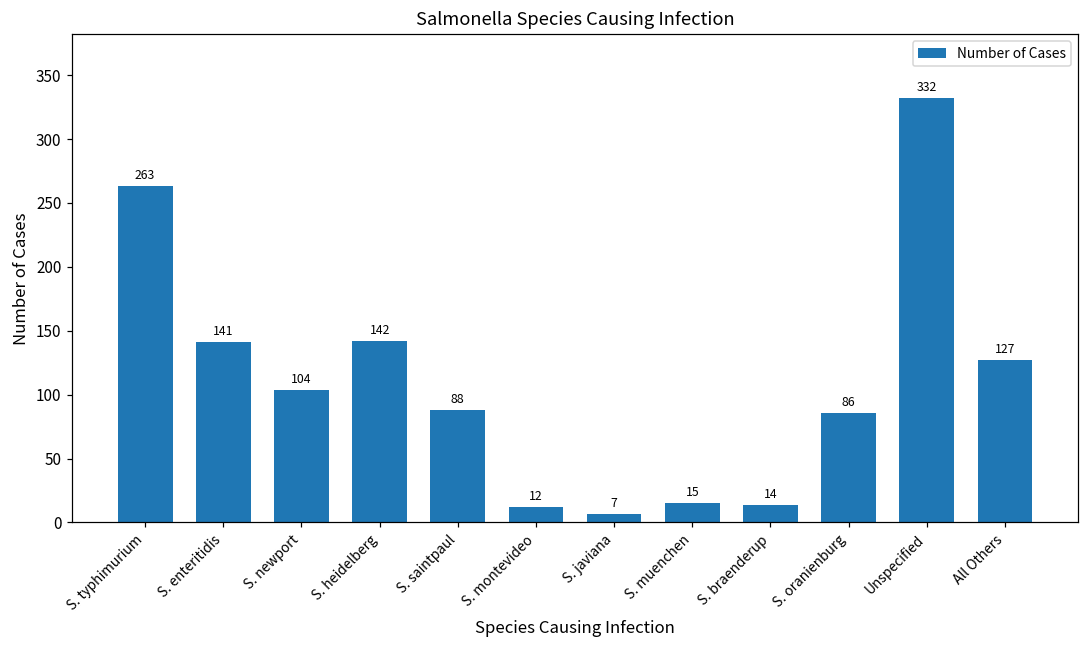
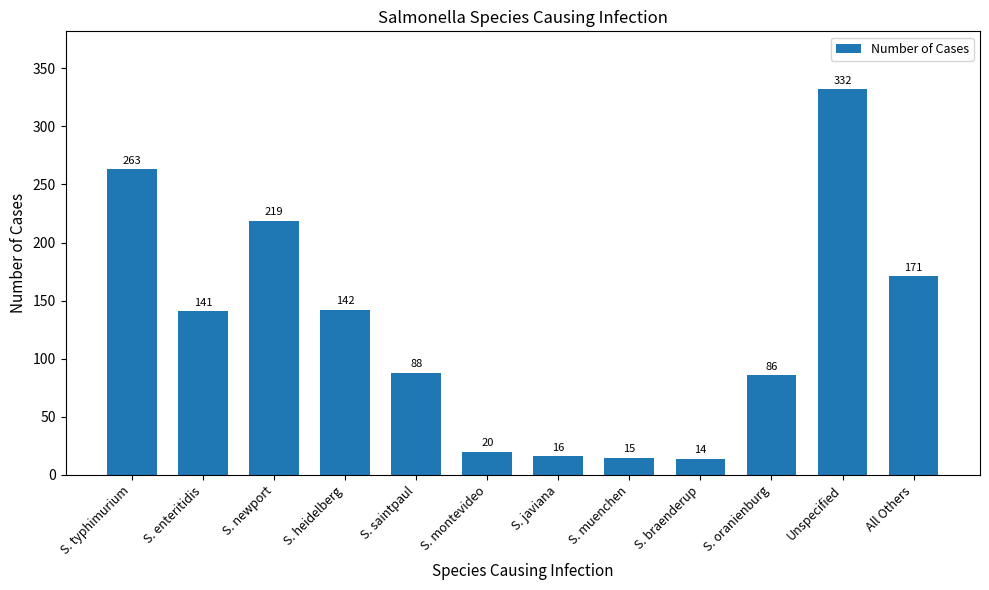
  {
    "S. typhimurium": 263,
    "S. enteritidis": 141,
-   "S. newport": 104,
+   "S. newport": 219,
    "S. heidelberg": 142,
    "S. saintpaul": 88,
-   "S. montevideo": 12,
-   "S. javiana": 7,
+   "S. montevideo": 20,
+   "S. javiana": 16,
    "S. muenchen": 15,
    "S. braenderup": 14,
    "S. oranienburg": 86,
    "Unspecified": 332,
-   "All Others": 127
+   "All Others": 171
  }
